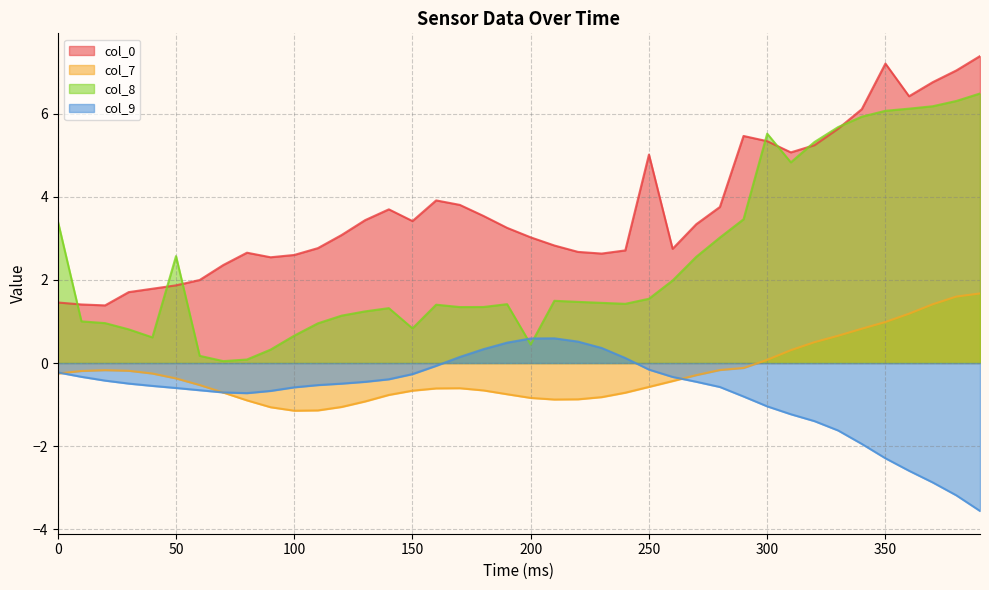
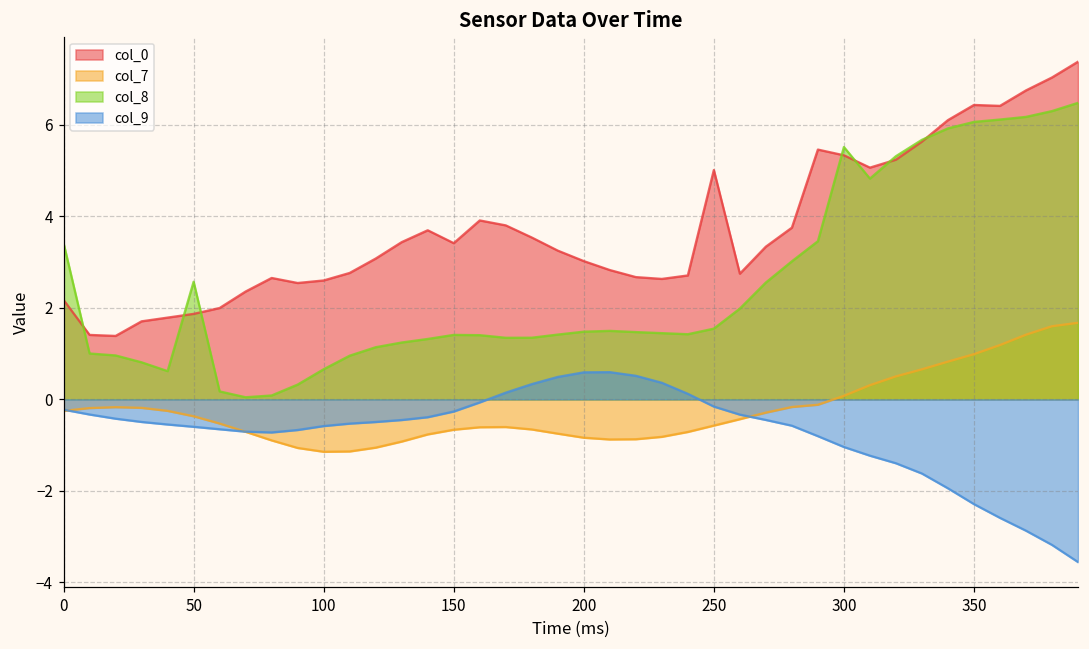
  {
    "col_0": {
-     "0": 1.5,
+     "0": 2.2,
      "50": 1.9,
      "100": 2.6,
      "150": 3.4,
      "200": 3.0,
      "250": 5.0,
      "300": 5.3,
-     "350": 7.2
+     "350": 6.4
    },
    "col_8": {
      "0": 3.4,
      "50": 2.6,
      "100": 0.7,
-     "150": 0.8,
-     "200": 0.4,
+     "150": 1.4,
+     "200": 1.5,
      "250": 1.5,
      "300": 5.5,
      "350": 6.1
    }
  }
